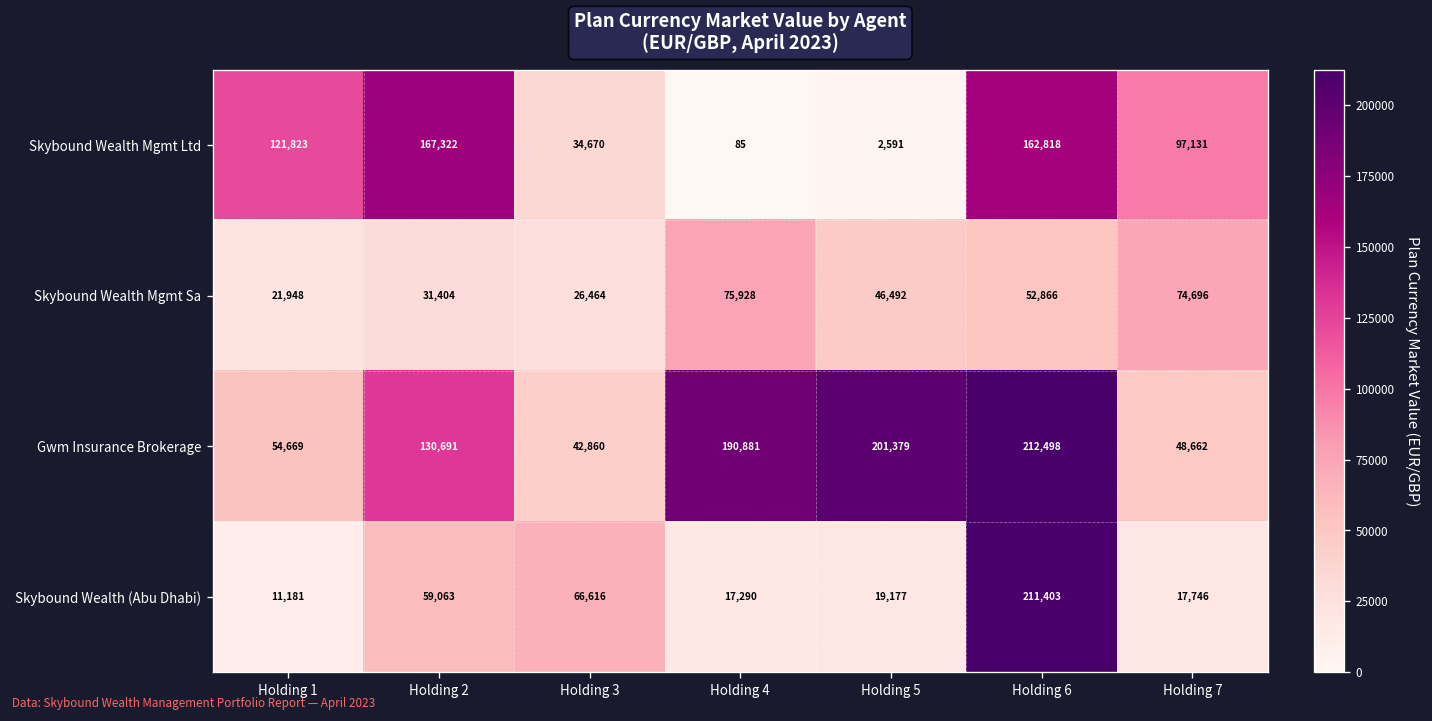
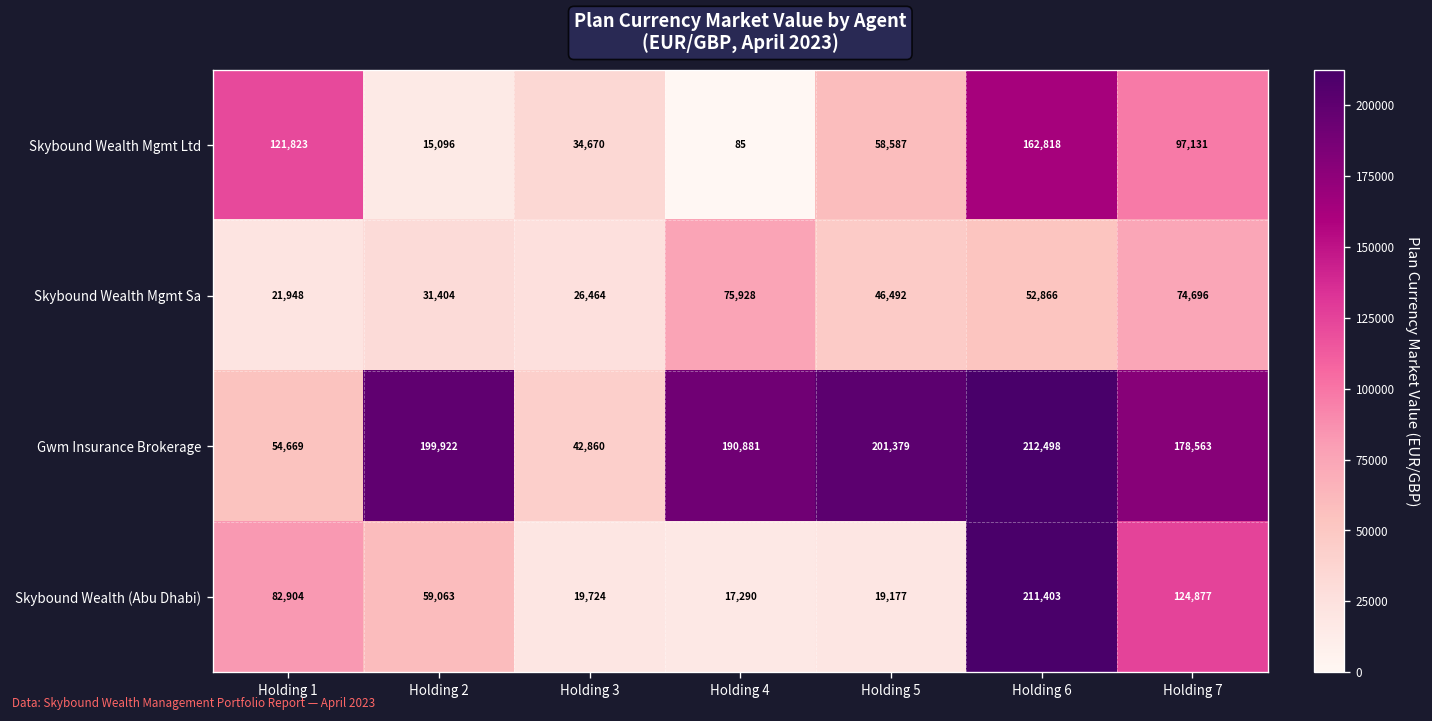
  {
    "Skybound Wealth Mgmt Ltd": {
      "Holding 1": "121,823",
-     "Holding 2": "167,322",
+     "Holding 2": "15,096",
      "Holding 3": "34,670",
      "Holding 4": "85",
-     "Holding 5": "2,591",
+     "Holding 5": "58,587",
      "Holding 6": "162,818",
      "Holding 7": "97,131"
    },
    "Skybound Wealth Mgmt Sa": {
      "Holding 1": "21,948",
      "Holding 2": "31,404",
      "Holding 3": "26,464",
      "Holding 4": "75,928",
      "Holding 5": "46,492",
      "Holding 6": "52,866",
      "Holding 7": "74,696"
    },
    "Gwm Insurance Brokerage": {
      "Holding 1": "54,669",
-     "Holding 2": "130,691",
+     "Holding 2": "199,922",
      "Holding 3": "42,860",
      "Holding 4": "190,881",
      "Holding 5": "201,379",
      "Holding 6": "212,498",
-     "Holding 7": "48,662"
+     "Holding 7": "178,563"
    },
    "Skybound Wealth (Abu Dhabi)": {
-     "Holding 1": "11,181",
+     "Holding 1": "82,904",
      "Holding 2": "59,063",
-     "Holding 3": "66,616",
+     "Holding 3": "19,724",
      "Holding 4": "17,290",
      "Holding 5": "19,177",
      "Holding 6": "211,403",
-     "Holding 7": "17,746"
+     "Holding 7": "124,877"
    }
  }
